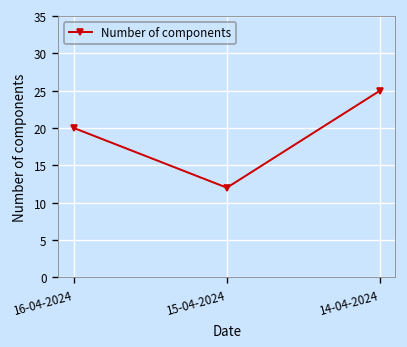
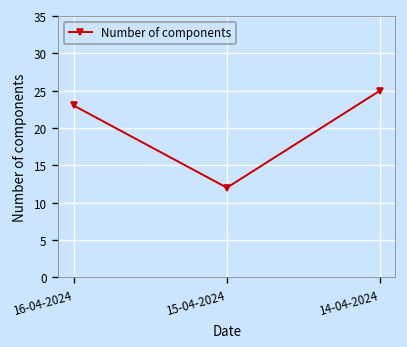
  {
-   "16-04-2024": 20,
+   "16-04-2024": 23,
    "15-04-2024": 12,
    "14-04-2024": 25
  }
